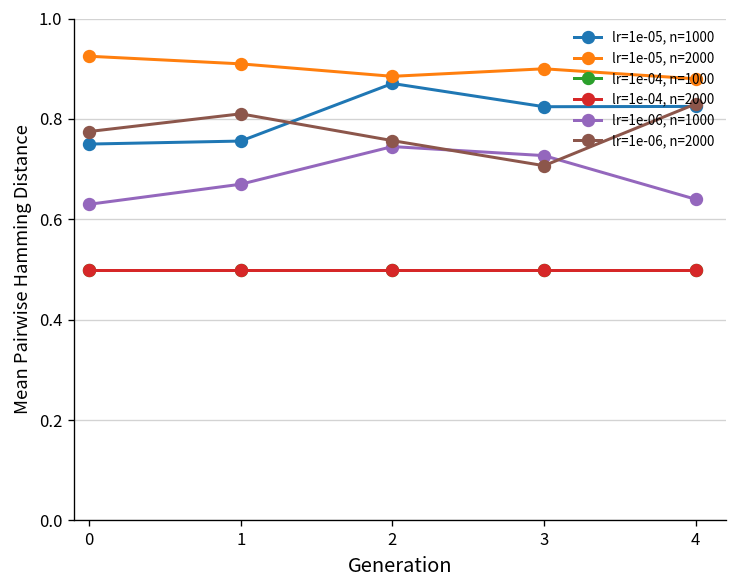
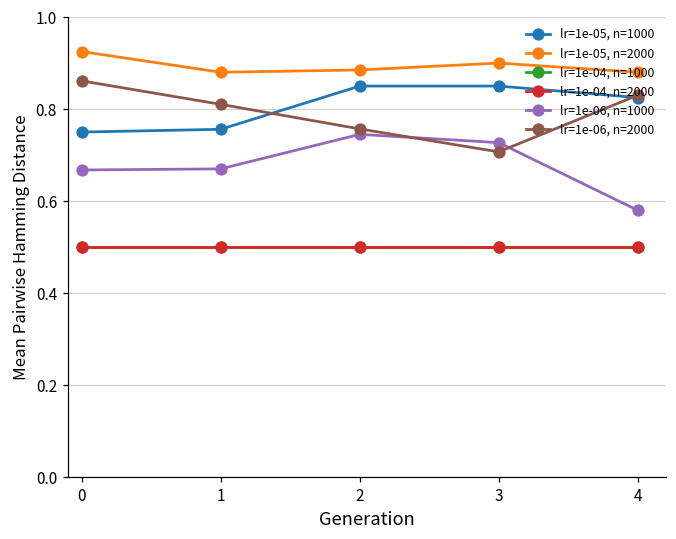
  {
    "lr=1e-05, n=1000": {
      "0": 0.75,
      "1": 0.76,
-     "2": 0.87,
-     "3": 0.82
+     "2": 0.85,
+     "3": 0.85
    },
    "lr=1e-05, n=2000": {
      "0": 0.93,
-     "1": 0.91,
+     "1": 0.88,
      "2": 0.89,
      "3": 0.90,
      "4": 0.88
    },
    "lr=1e-04, n=2000": {
      "0": 0.50,
      "1": 0.50,
      "2": 0.50,
      "3": 0.50,
      "4": 0.50
    },
    "lr=1e-06, n=1000": {
-     "0": 0.63,
+     "0": 0.67,
      "1": 0.67,
      "2": 0.74,
      "3": 0.73,
-     "4": 0.64
+     "4": 0.58
    },
    "lr=1e-06, n=2000": {
-     "0": 0.78,
+     "0": 0.86,
      "1": 0.81,
      "2": 0.76,
      "3": 0.71
    }
  }
